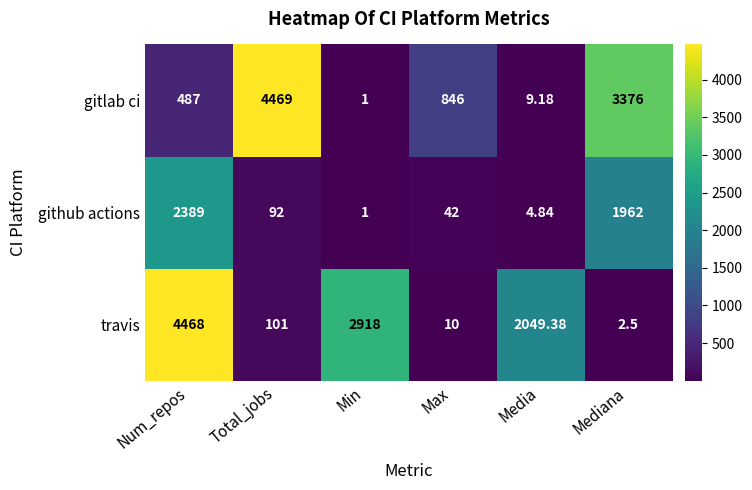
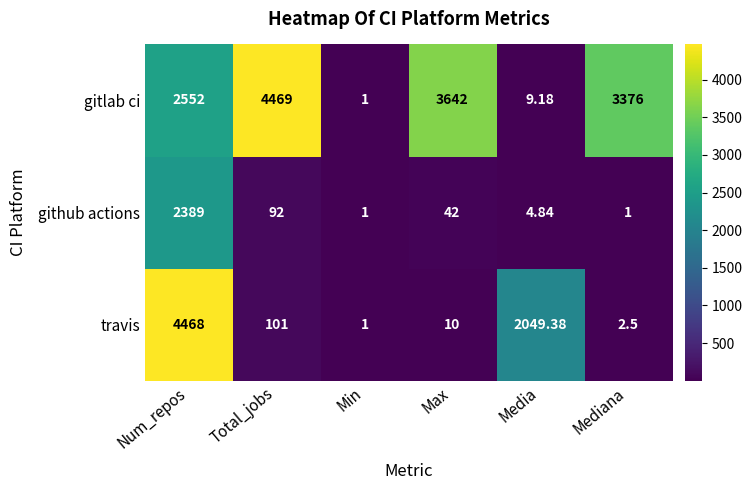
  {
    "gitlab ci": {
-     "Num_repos": 487,
+     "Num_repos": 2552,
      "Total_jobs": 4469,
      "Min": 1,
-     "Max": 846,
+     "Max": 3642,
      "Media": 9.18,
      "Mediana": 3376
    },
    "github actions": {
      "Num_repos": 2389,
      "Total_jobs": 92,
      "Min": 1,
      "Max": 42,
      "Media": 4.84,
-     "Mediana": 1962
+     "Mediana": 1
    },
    "travis": {
      "Num_repos": 4468,
      "Total_jobs": 101,
-     "Min": 2918,
+     "Min": 1,
      "Max": 10,
      "Media": 2049.38,
      "Mediana": 2.5
    }
  }
